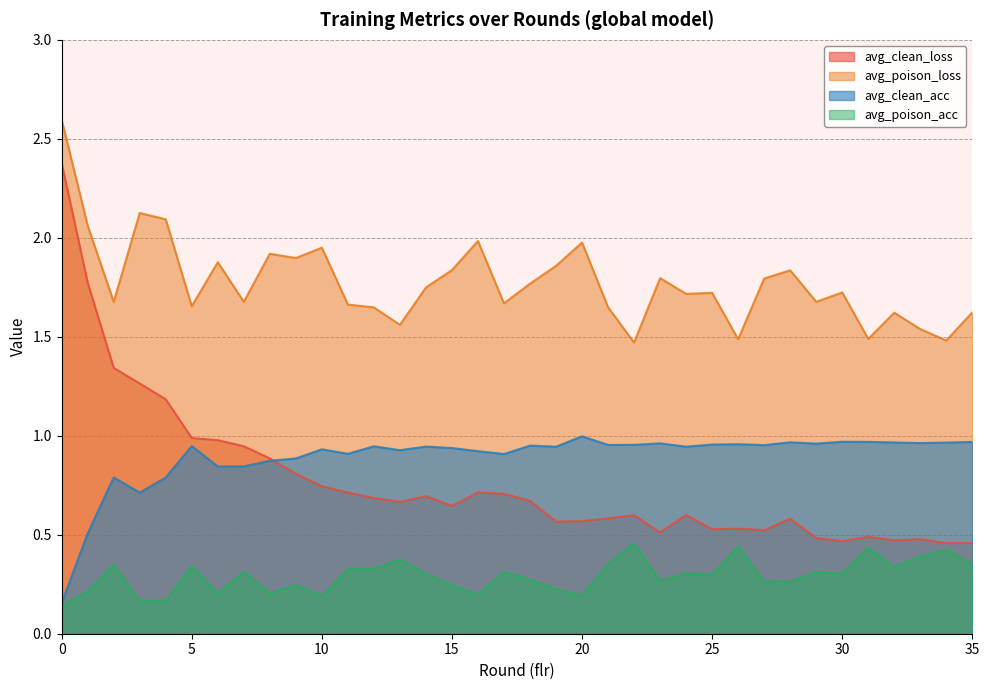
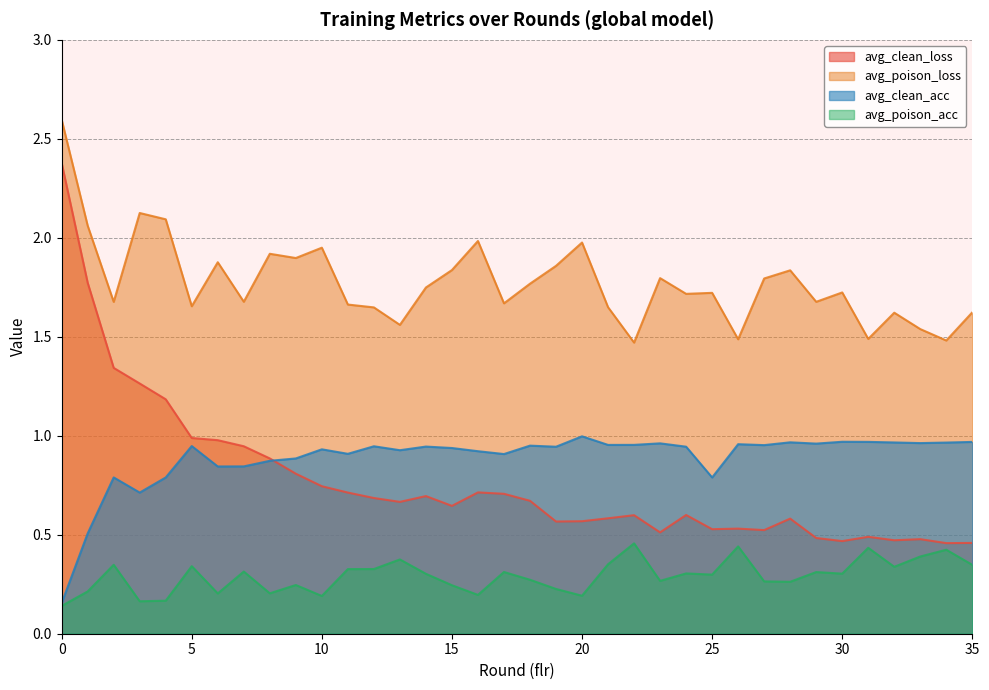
  {
    "avg_clean_acc": {
      "0": 0.15,
      "5": 0.95,
      "10": 0.93,
      "15": 0.94,
      "20": 1.00,
-     "25": 0.96,
+     "25": 0.79,
      "30": 0.97,
      "35": 0.97
    },
    "avg_poison_acc": {
      "0": 0.14,
      "5": 0.34,
      "10": 0.19,
      "15": 0.24,
      "20": 0.19,
      "25": 0.30,
      "30": 0.30,
      "35": 0.35
    }
  }
